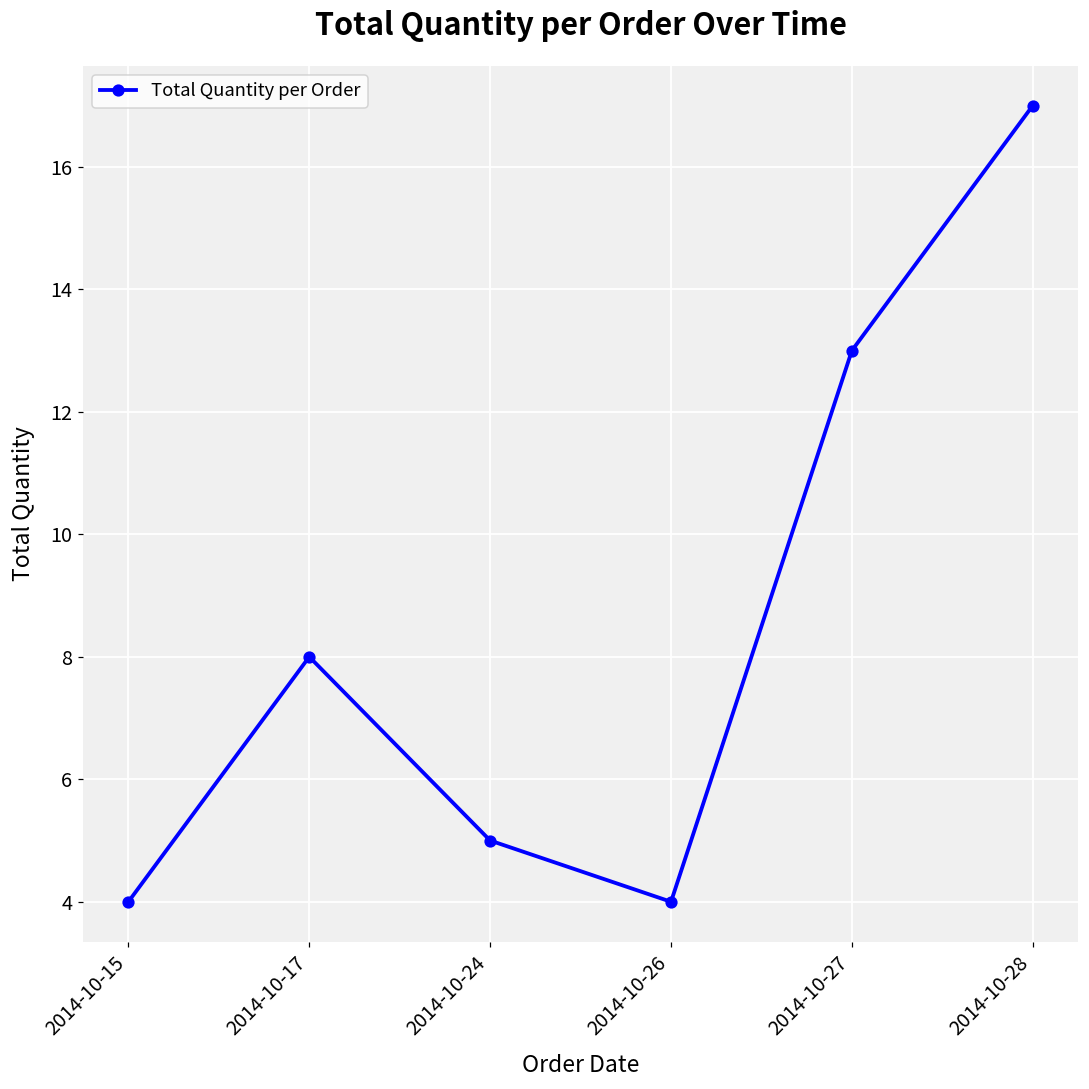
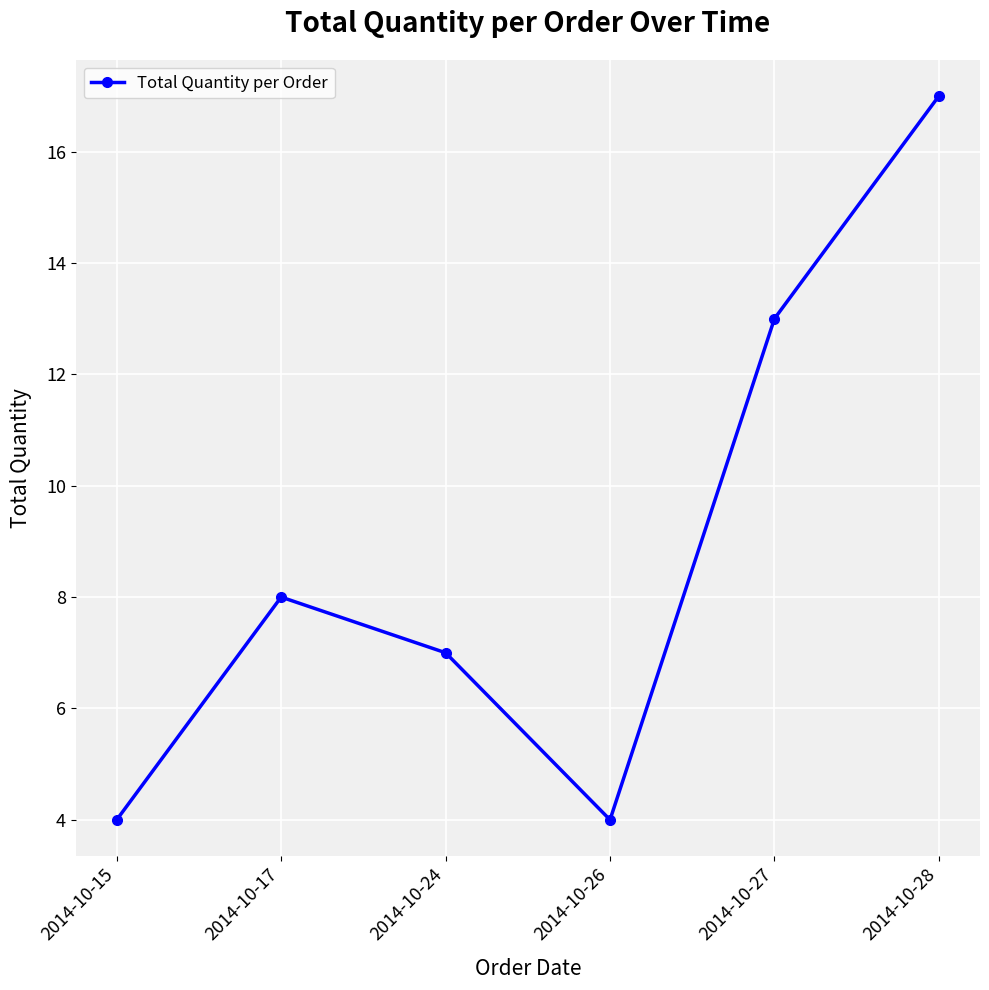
  {
    "2014-10-15": 4,
    "2014-10-17": 8,
-   "2014-10-24": 5,
+   "2014-10-24": 7,
    "2014-10-26": 4,
    "2014-10-27": 13,
    "2014-10-28": 17
  }
